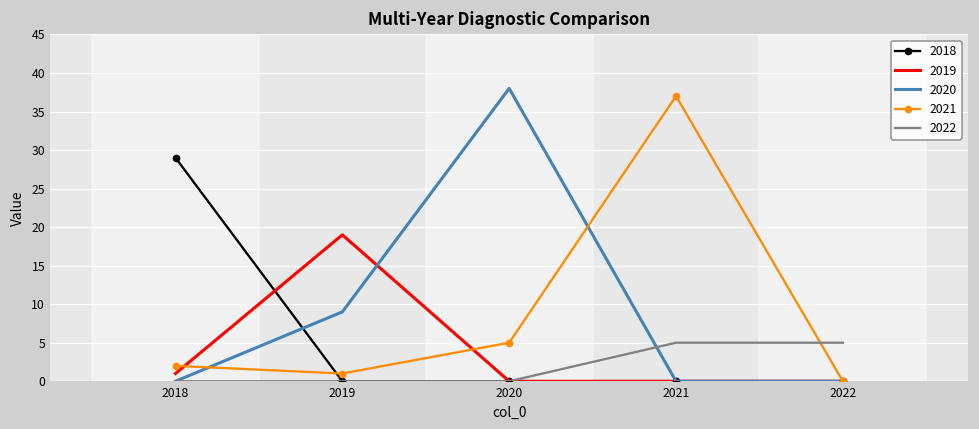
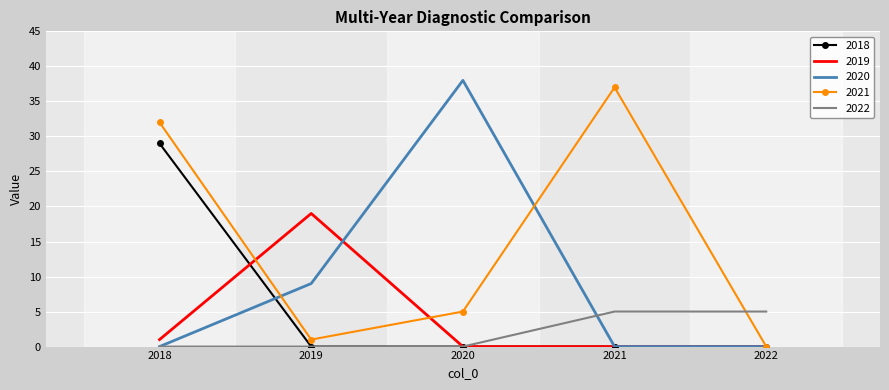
  {
    "2018": {
      "2018": 29
    },
    "2019": {
      "2018": 1,
      "2019": 19
    },
    "2020": {
      "2019": 9,
      "2020": 38
    },
    "2021": {
-     "2018": 2,
+     "2018": 32,
      "2019": 1,
      "2020": 5,
      "2021": 37
    },
    "2022": {
      "2021": 5,
      "2022": 5
    }
  }
